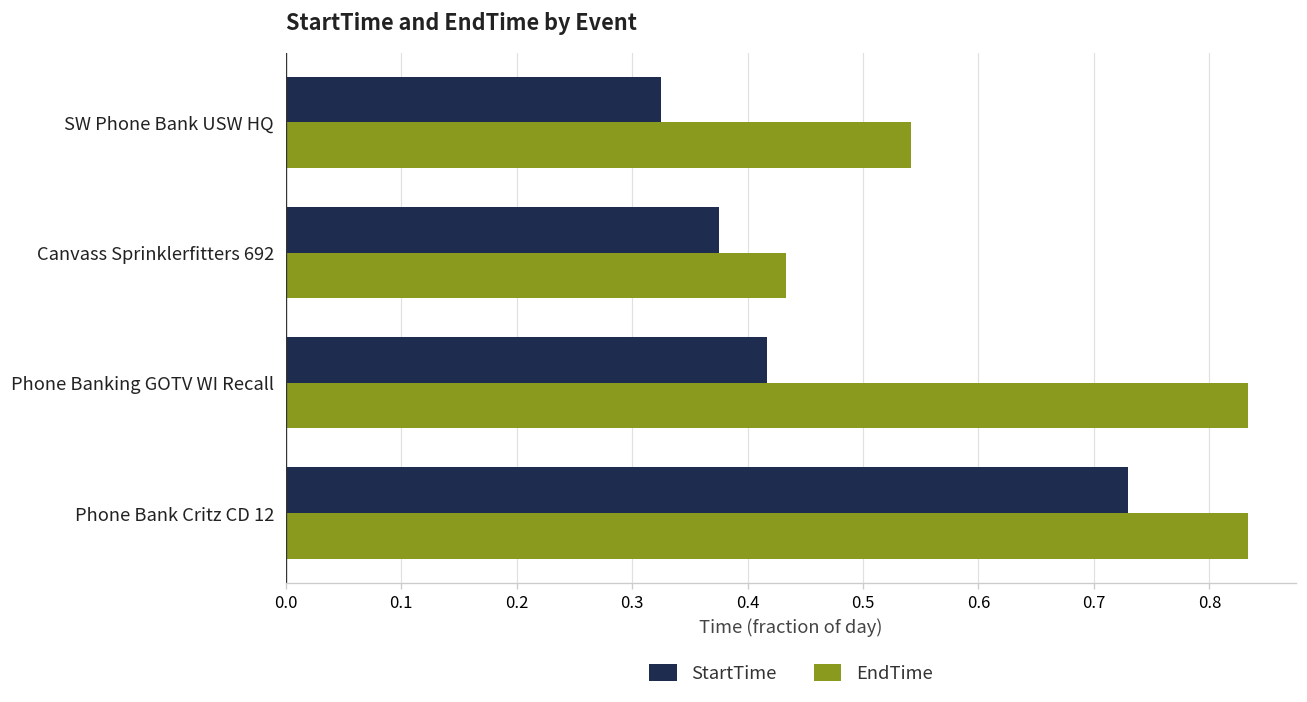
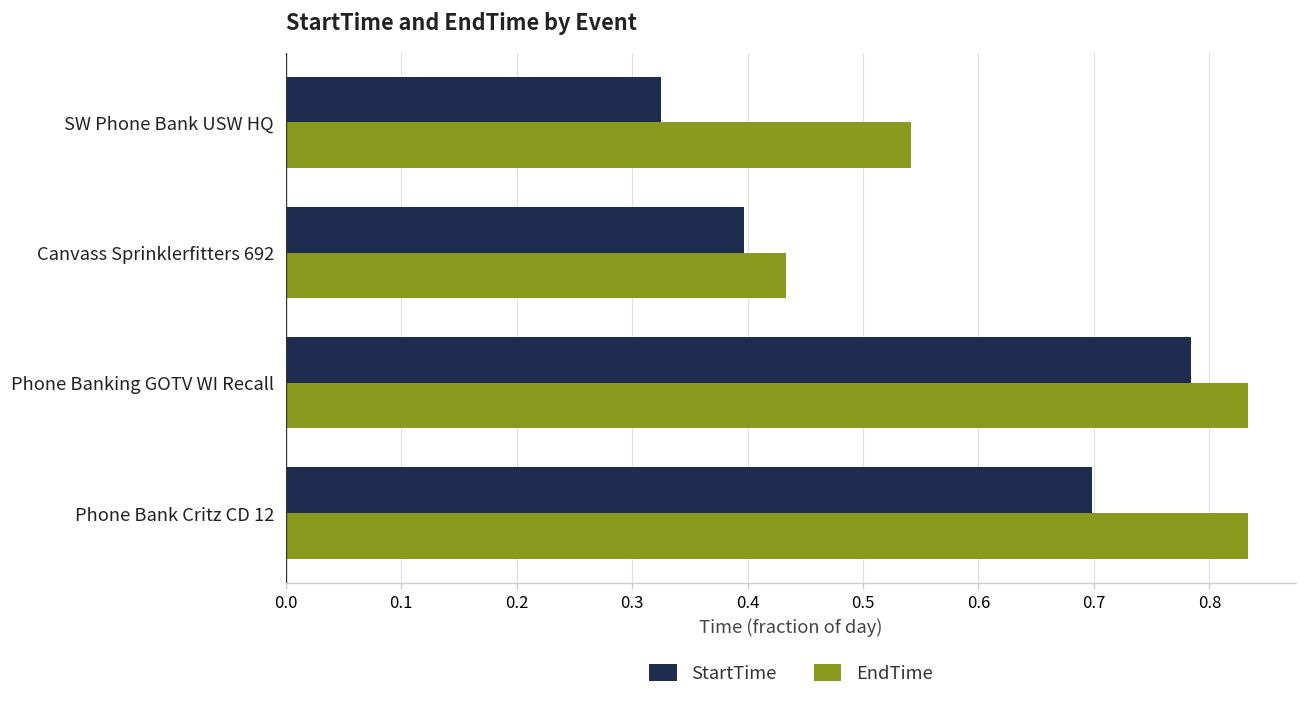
  {
    "StartTime": {
      "SW Phone Bank USW HQ": 0.33,
-     "Canvass Sprinklerfitters 692": 0.38,
-     "Phone Banking GOTV WI Recall": 0.42,
-     "Phone Bank Critz CD 12": 0.73
+     "Canvass Sprinklerfitters 692": 0.40,
+     "Phone Banking GOTV WI Recall": 0.78,
+     "Phone Bank Critz CD 12": 0.70
    },
    "EndTime": {
      "SW Phone Bank USW HQ": 0.54,
      "Canvass Sprinklerfitters 692": 0.43,
      "Phone Banking GOTV WI Recall": 0.83,
      "Phone Bank Critz CD 12": 0.83
    }
  }
